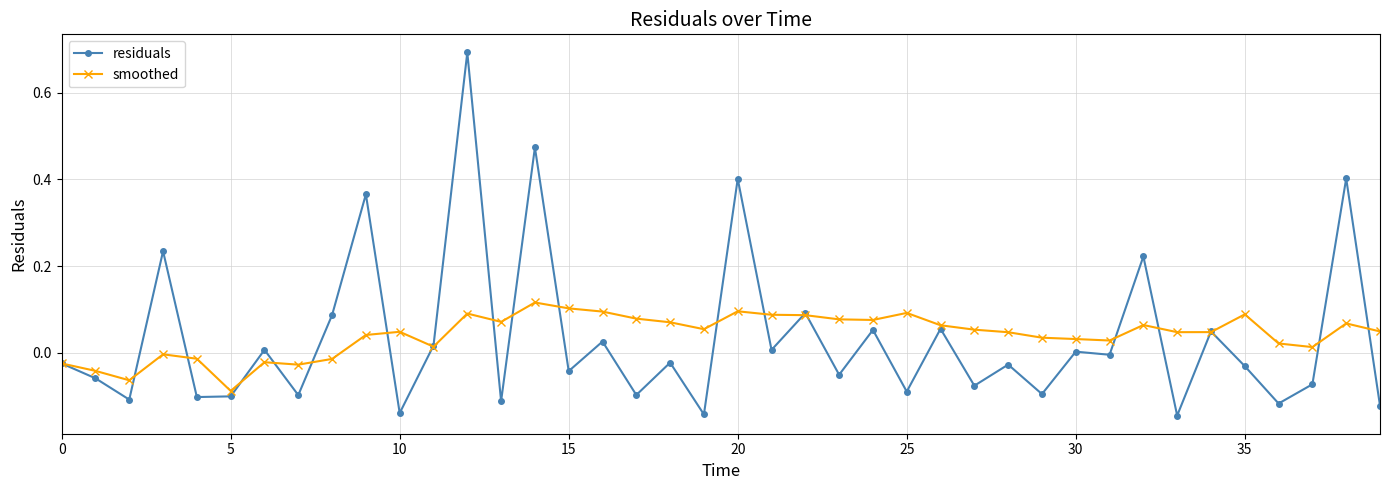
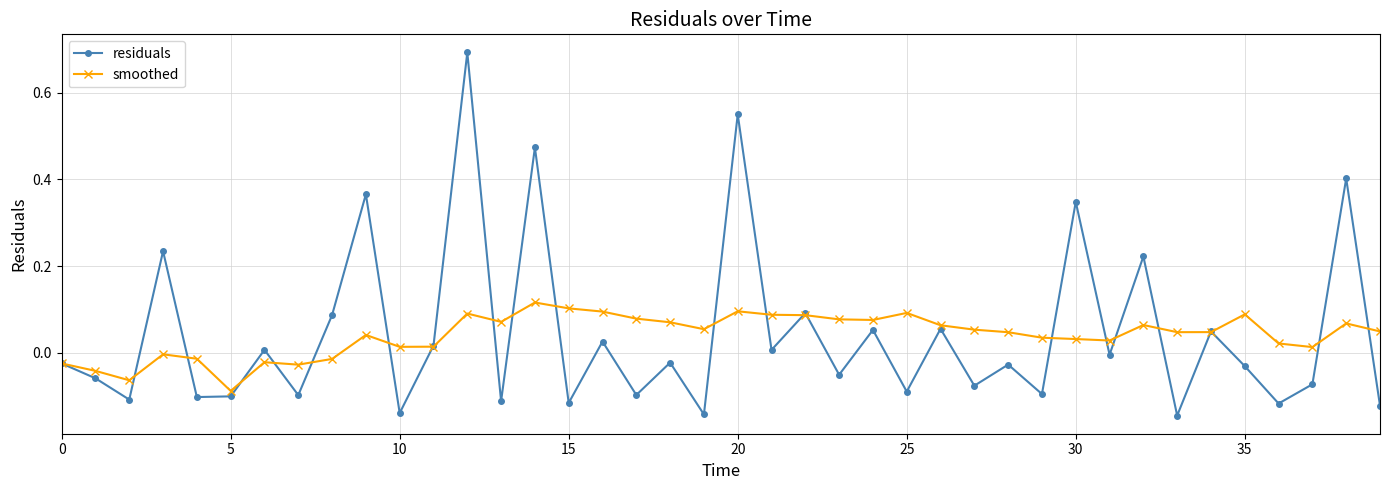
  {
    "residuals": {
      "5": -0.10,
      "10": -0.14,
-     "15": -0.04,
-     "20": 0.40,
+     "15": -0.12,
+     "20": 0.55,
      "25": -0.09,
-     "30": 0.00,
+     "30": 0.35,
      "35": -0.03
    },
    "smoothed": {
      "5": -0.09,
-     "10": 0.05,
+     "10": 0.01,
      "15": 0.10,
      "20": 0.10,
      "25": 0.09,
      "30": 0.03,
      "35": 0.09
    }
  }
